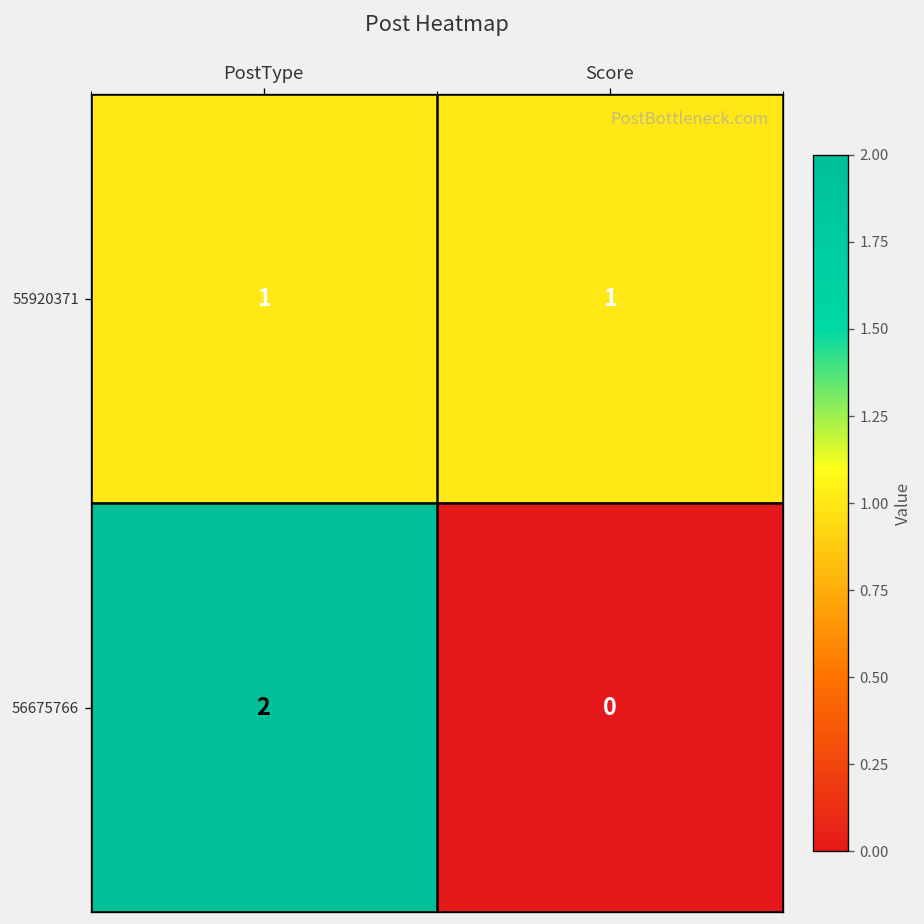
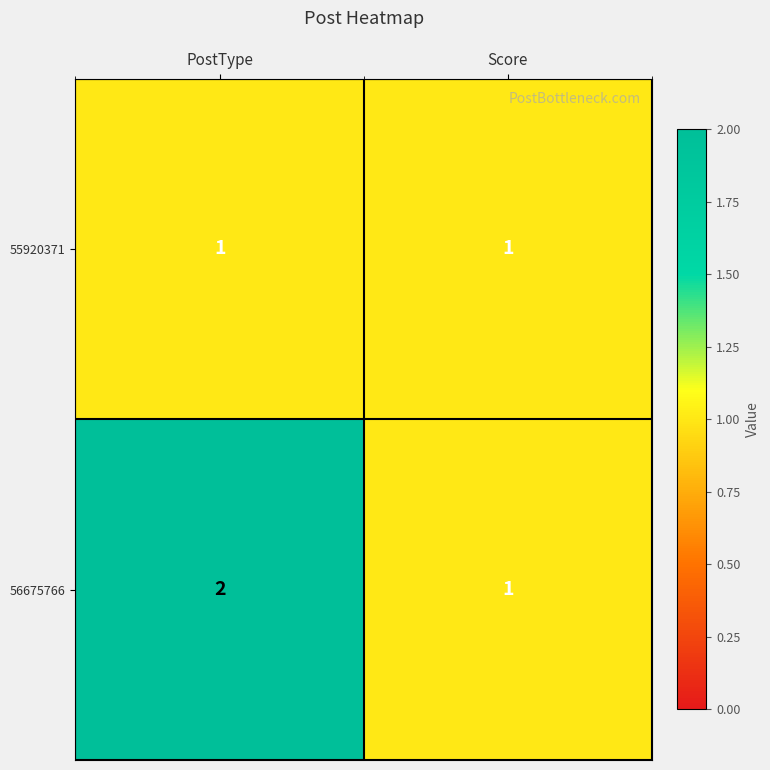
  {
    "55920371": {
      "PostType": 1
    },
    "56675766": {
      "PostType": 2,
-     "Score": 0
+     "Score": 1
    }
  }
